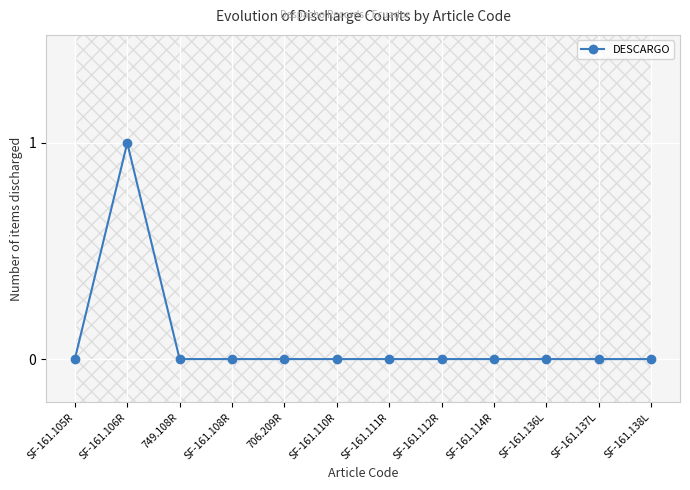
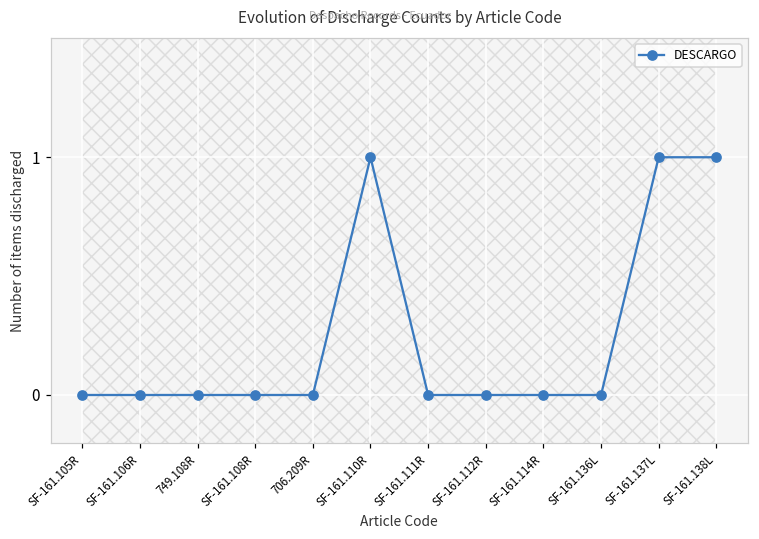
  {
    "DESCARGO": {
      "SF-161.105R": 0,
-     "SF-161.106R": 1,
+     "SF-161.106R": 0,
      "749.108R": 0,
      "SF-161.108R": 0,
      "706.209R": 0,
-     "SF-161.110R": 0,
+     "SF-161.110R": 1,
      "SF-161.111R": 0,
      "SF-161.112R": 0,
      "SF-161.114R": 0,
      "SF-161.136L": 0,
-     "SF-161.137L": 0,
-     "SF-161.138L": 0
+     "SF-161.137L": 1,
+     "SF-161.138L": 1
    }
  }
